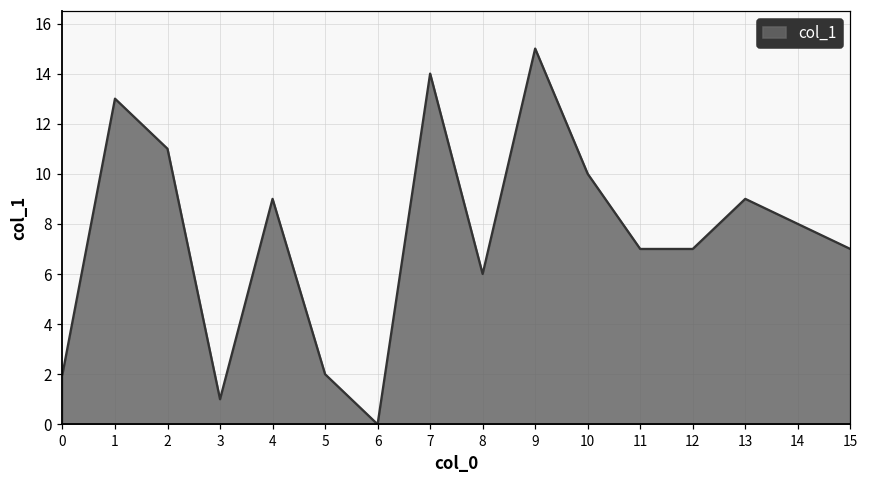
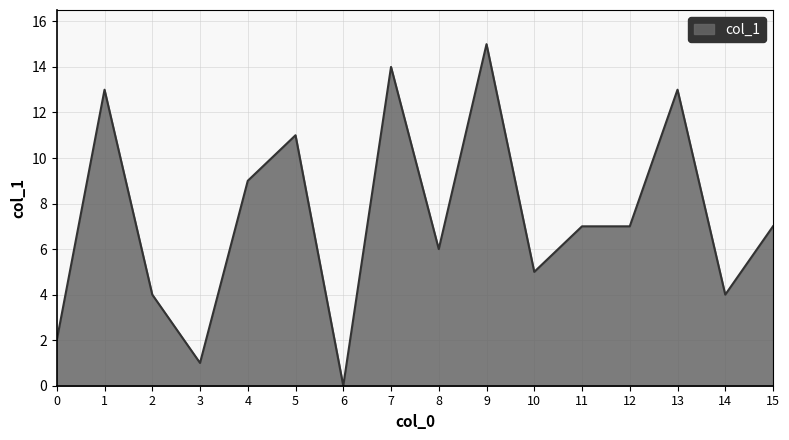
  {
    "0": 2,
    "1": 13,
-   "2": 11,
+   "2": 4,
    "3": 1,
    "4": 9,
-   "5": 2,
+   "5": 11,
    "6": 0,
    "7": 14,
    "8": 6,
    "9": 15,
-   "10": 10,
+   "10": 5,
    "11": 7,
    "12": 7,
-   "13": 9,
-   "14": 8,
+   "13": 13,
+   "14": 4,
    "15": 7
  }
